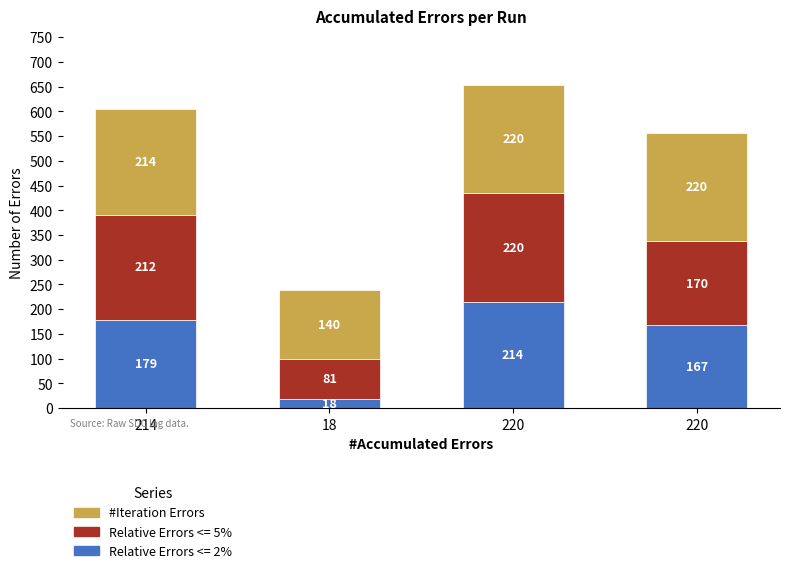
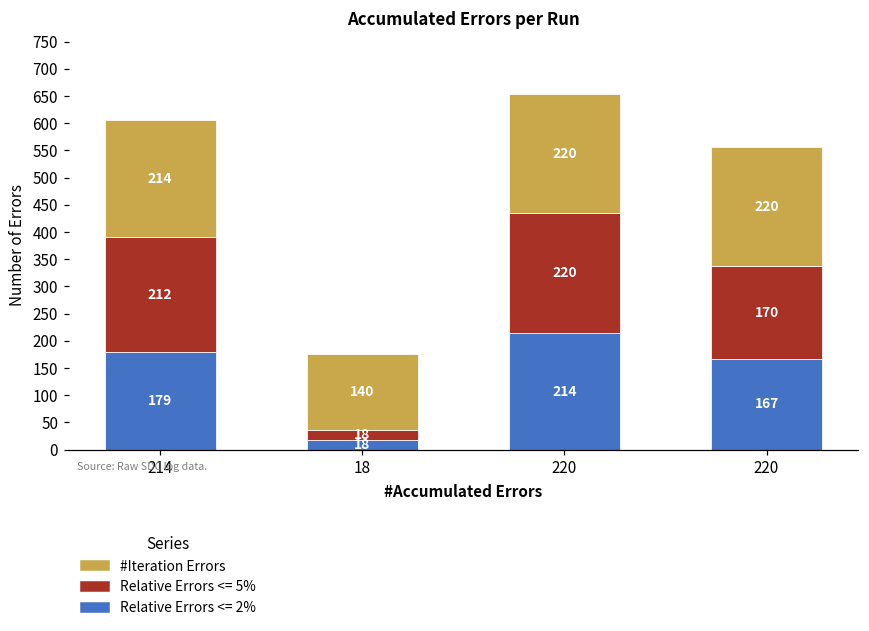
  {
    "Relative Errors <= 2%": {
      "214": 179,
      "18": 18
    },
    "Relative Errors <= 5%": {
      "214": 212,
-     "18": 81
+     "18": 18
    },
    "#Iteration Errors": {
      "214": 214,
      "18": 140
    }
  }
